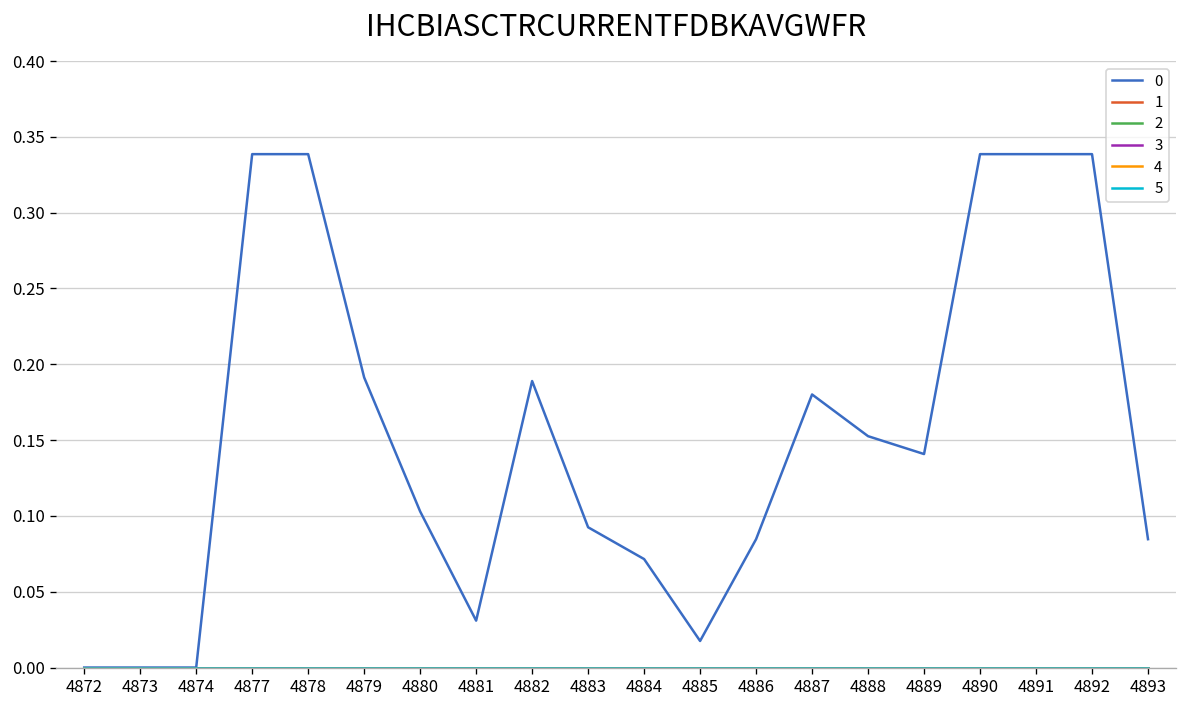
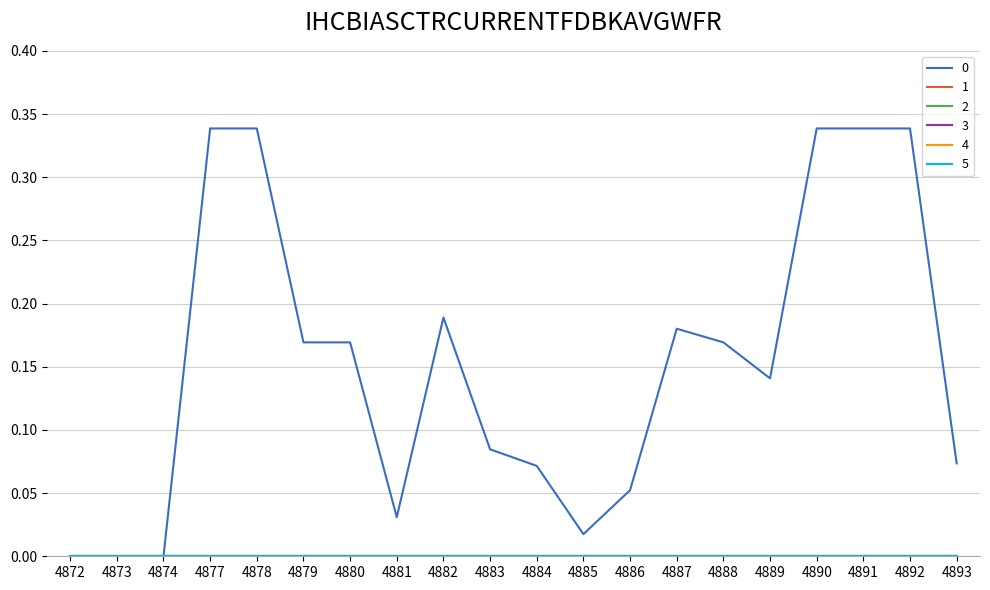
  {
    "0": {
      "4877": 0.339,
      "4878": 0.339,
-     "4879": 0.191,
-     "4880": 0.103,
+     "4879": 0.169,
+     "4880": 0.169,
      "4881": 0.031,
      "4882": 0.189,
-     "4883": 0.092,
+     "4883": 0.085,
      "4884": 0.072,
      "4885": 0.018,
-     "4886": 0.085,
+     "4886": 0.052,
      "4887": 0.180,
-     "4888": 0.153,
+     "4888": 0.169,
      "4889": 0.141,
      "4890": 0.339,
      "4891": 0.339,
      "4892": 0.339,
-     "4893": 0.085
+     "4893": 0.074
    },
    "5": {
      "4877": 0.000,
      "4878": 0.000,
      "4879": 0.000,
      "4880": 0.000,
      "4881": 0.000,
      "4882": 0.000,
      "4883": 0.000,
      "4884": 0.000,
      "4885": 0.000,
      "4886": 0.000,
      "4887": 0.000,
      "4888": 0.000,
      "4889": 0.000,
      "4890": 0.000,
      "4891": 0.000,
      "4892": 0.000,
      "4893": 0.000
    }
  }
